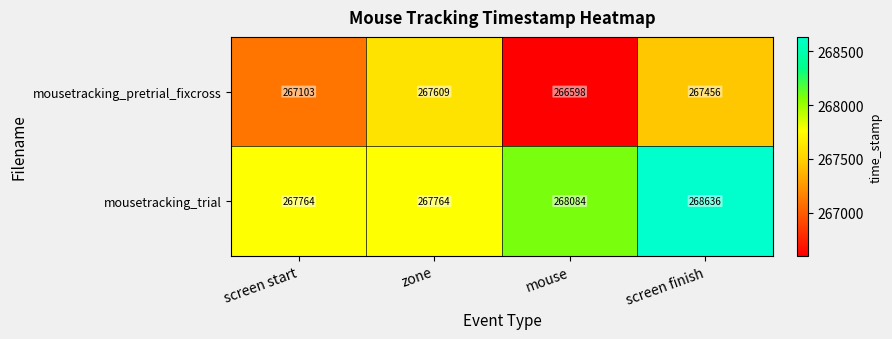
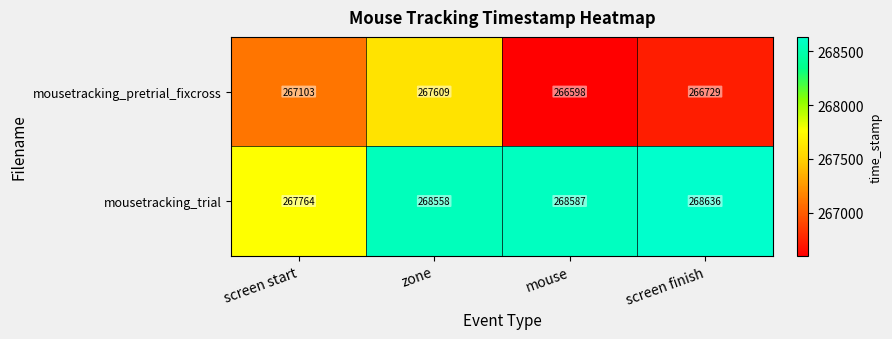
  {
    "mousetracking_pretrial_fixcross": {
-     "screen finish": 267456
+     "screen finish": 266729
    },
    "mousetracking_trial": {
-     "zone": 267764,
-     "mouse": 268084
+     "zone": 268558,
+     "mouse": 268587
    }
  }
